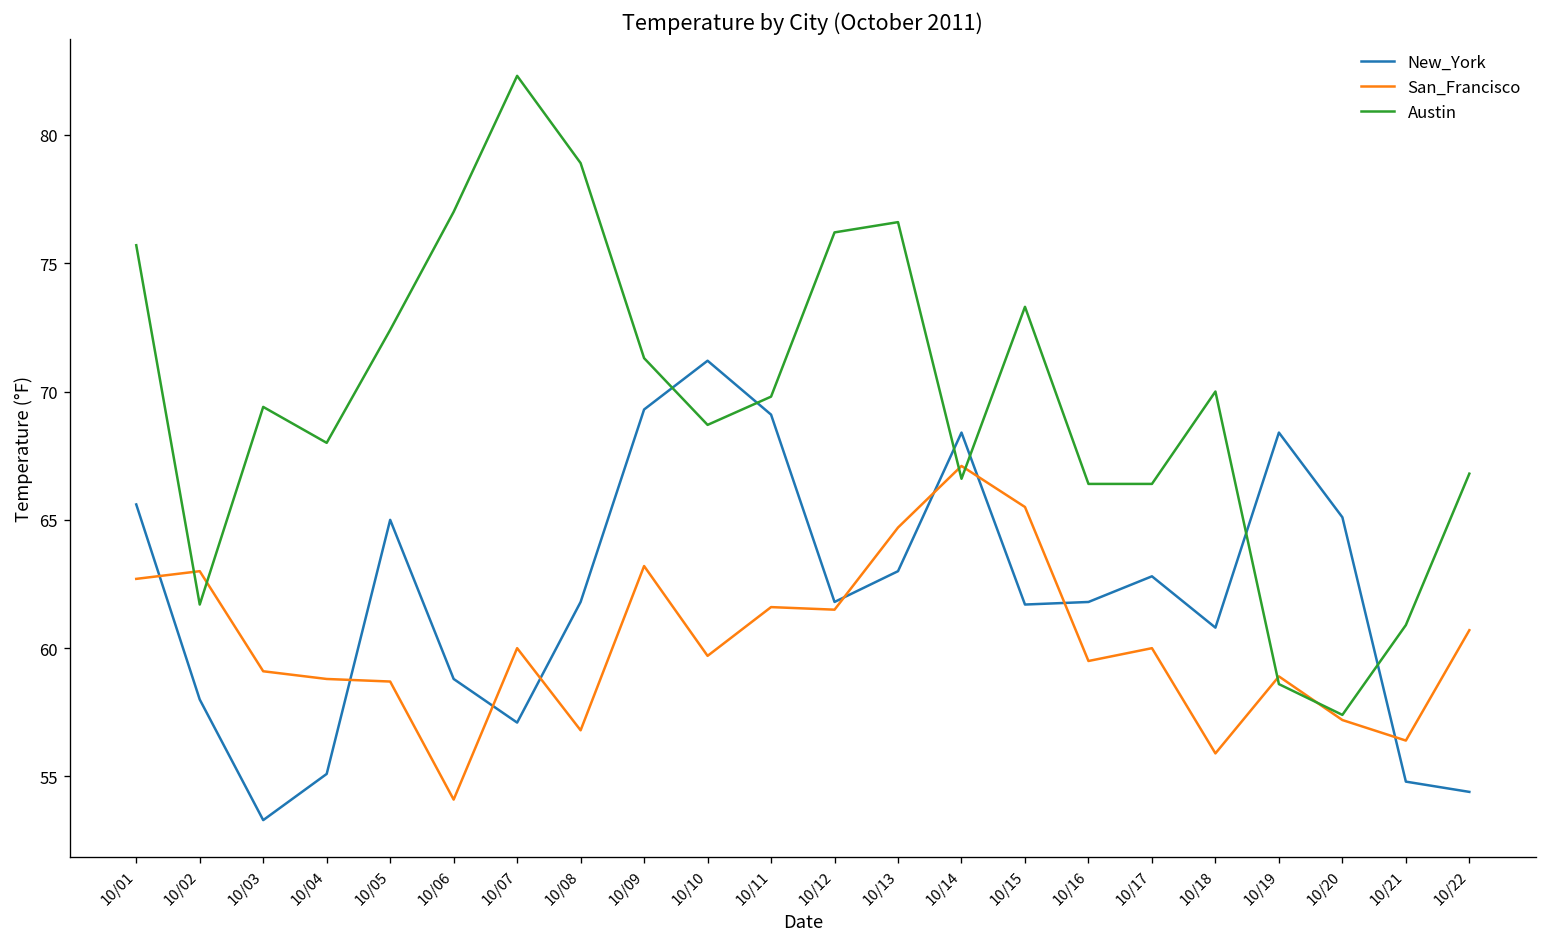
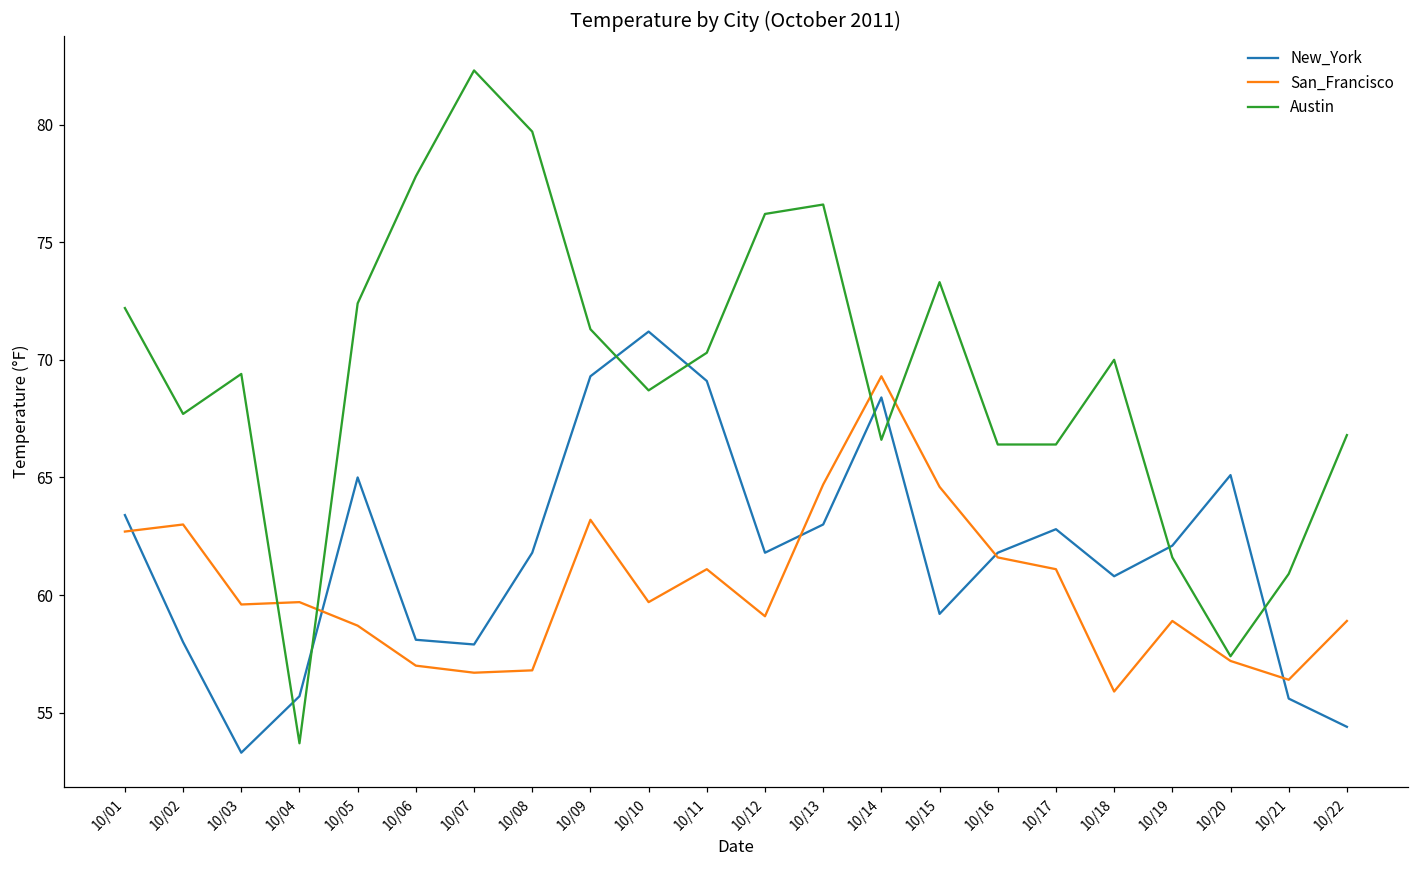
  {
    "New_York": {
-     "10/01": 65.6,
+     "10/01": 63.4,
      "10/02": 58.0,
      "10/03": 53.3,
-     "10/04": 55.1,
+     "10/04": 55.7,
      "10/05": 65.0,
-     "10/06": 58.8,
-     "10/07": 57.1,
+     "10/06": 58.1,
+     "10/07": 57.9,
      "10/08": 61.8,
      "10/09": 69.3,
      "10/10": 71.2,
      "10/11": 69.1,
      "10/12": 61.8,
      "10/13": 63.0,
      "10/14": 68.4,
-     "10/15": 61.7,
+     "10/15": 59.2,
      "10/16": 61.8,
      "10/17": 62.8,
      "10/18": 60.8,
-     "10/19": 68.4,
+     "10/19": 62.1,
      "10/20": 65.1,
-     "10/21": 54.8,
+     "10/21": 55.6,
      "10/22": 54.4
    },
    "San_Francisco": {
      "10/01": 62.7,
      "10/02": 63.0,
-     "10/03": 59.1,
-     "10/04": 58.8,
+     "10/03": 59.6,
+     "10/04": 59.7,
      "10/05": 58.7,
-     "10/06": 54.1,
-     "10/07": 60.0,
+     "10/06": 57.0,
+     "10/07": 56.7,
      "10/08": 56.8,
      "10/09": 63.2,
      "10/10": 59.7,
-     "10/11": 61.6,
-     "10/12": 61.5,
+     "10/11": 61.1,
+     "10/12": 59.1,
      "10/13": 64.7,
-     "10/14": 67.1,
-     "10/15": 65.5,
-     "10/16": 59.5,
-     "10/17": 60.0,
+     "10/14": 69.3,
+     "10/15": 64.6,
+     "10/16": 61.6,
+     "10/17": 61.1,
      "10/18": 55.9,
      "10/19": 58.9,
      "10/20": 57.2,
      "10/21": 56.4,
-     "10/22": 60.7
+     "10/22": 58.9
    },
    "Austin": {
-     "10/01": 75.7,
-     "10/02": 61.7,
+     "10/01": 72.2,
+     "10/02": 67.7,
      "10/03": 69.4,
-     "10/04": 68.0,
+     "10/04": 53.7,
      "10/05": 72.4,
-     "10/06": 77.0,
+     "10/06": 77.8,
      "10/07": 82.3,
-     "10/08": 78.9,
+     "10/08": 79.7,
      "10/09": 71.3,
      "10/10": 68.7,
-     "10/11": 69.8,
+     "10/11": 70.3,
      "10/12": 76.2,
      "10/13": 76.6,
      "10/14": 66.6,
      "10/15": 73.3,
      "10/16": 66.4,
      "10/17": 66.4,
      "10/18": 70.0,
-     "10/19": 58.6,
+     "10/19": 61.6,
      "10/20": 57.4,
      "10/21": 60.9,
      "10/22": 66.8
    }
  }
